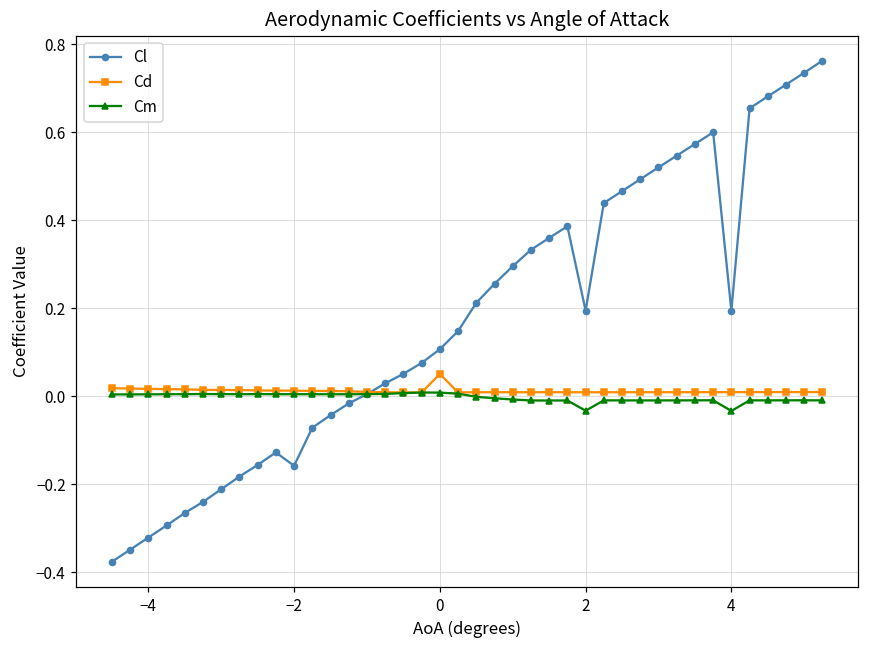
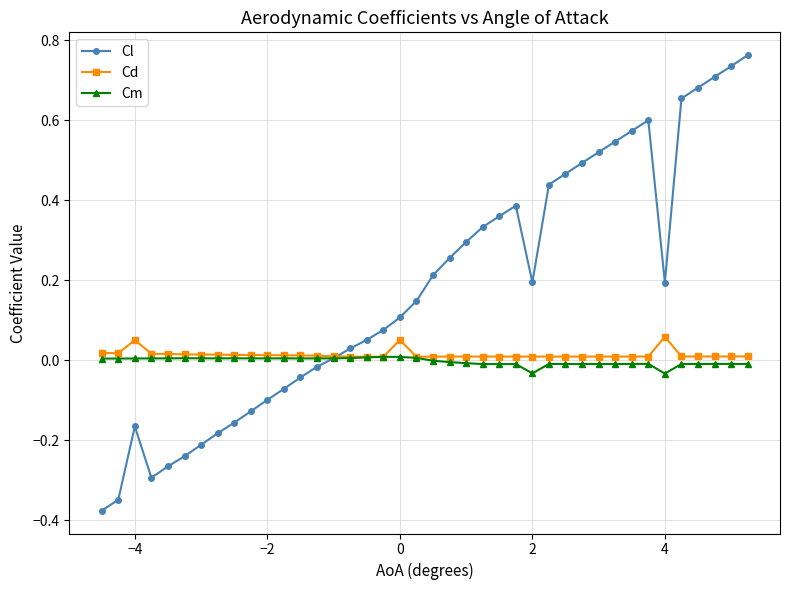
  {
    "Cl": {
-     "−4": -0.32,
-     "−2": -0.16,
+     "−4": -0.17,
+     "−2": -0.10,
      "0": 0.11,
      "2": 0.19,
      "4": 0.19
    },
    "Cd": {
-     "−4": 0.02,
+     "−4": 0.05,
      "−2": 0.01,
      "0": 0.05,
      "2": 0.01,
-     "4": 0.01
+     "4": 0.06
    },
    "Cm": {
      "−4": 0.00,
      "−2": 0.00,
      "0": 0.01,
      "2": -0.03,
      "4": -0.03
    }
  }
